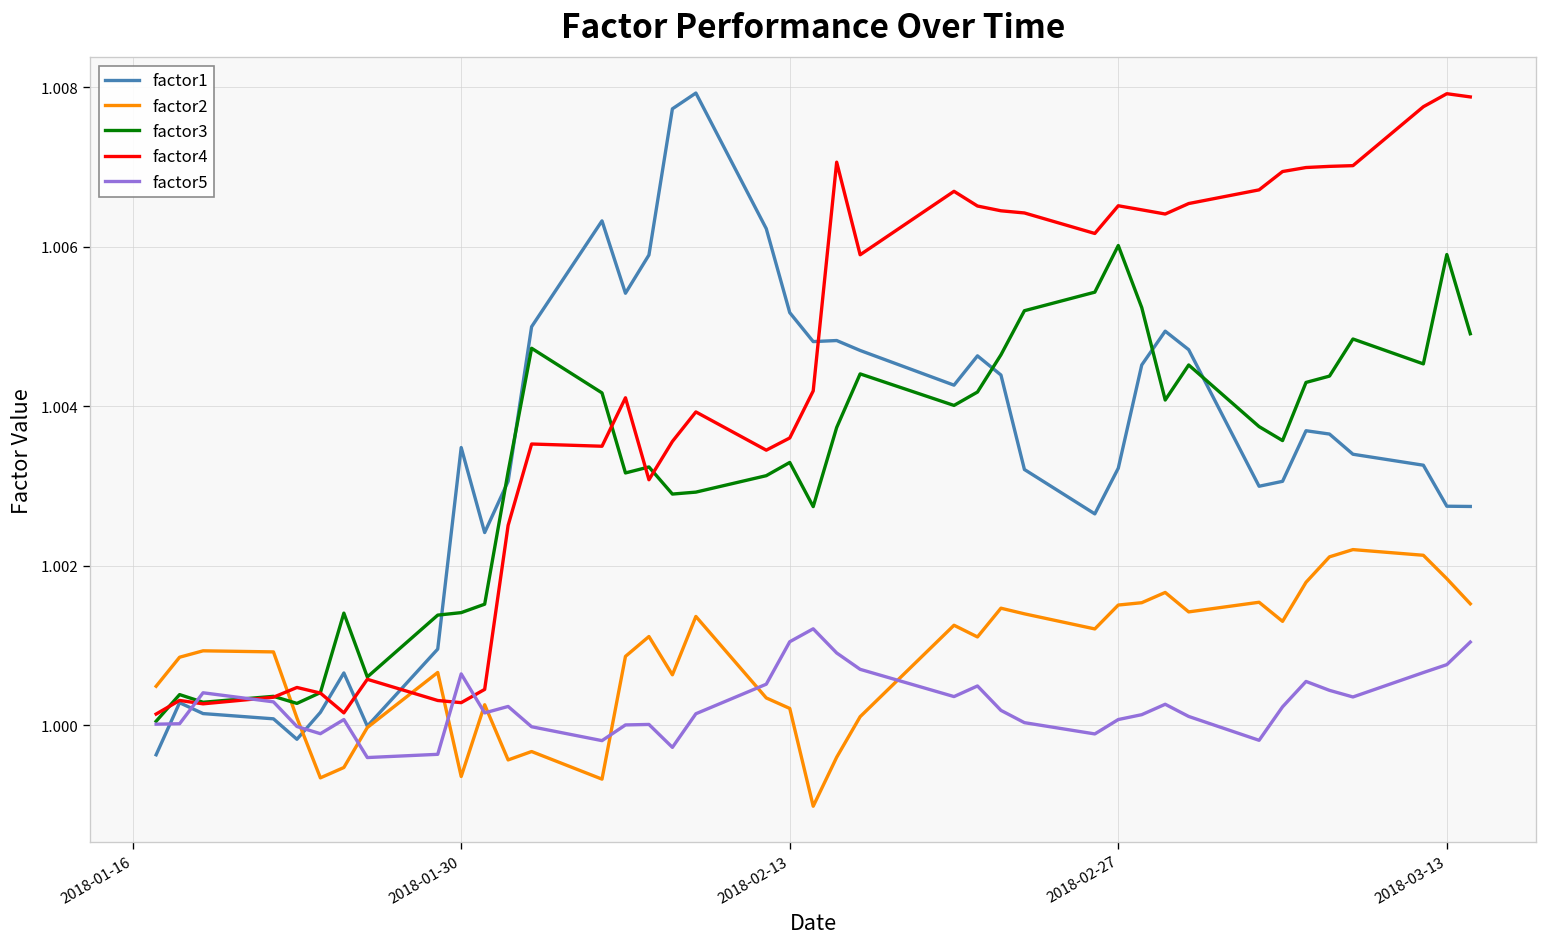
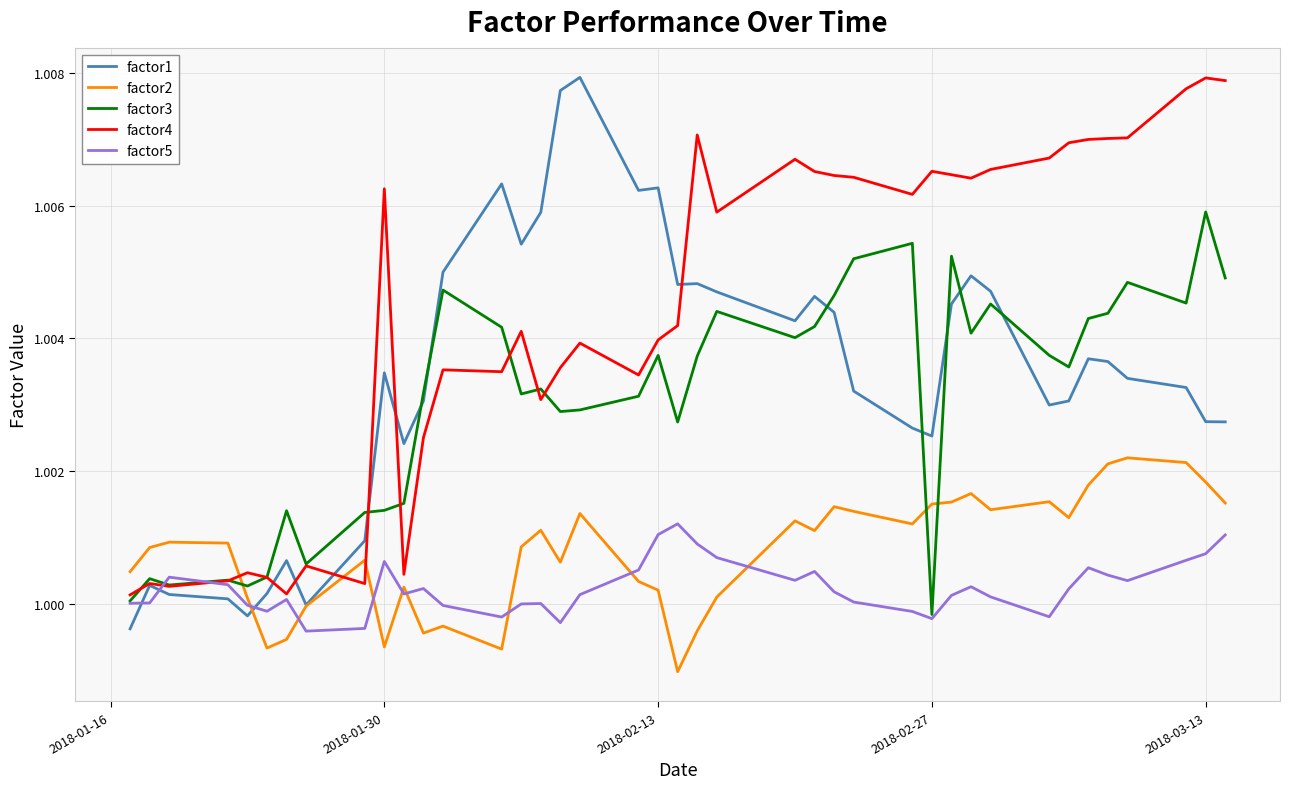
  {
    "factor1": {
      "2018-01-30": 1.0035,
-     "2018-02-13": 1.0052,
-     "2018-02-27": 1.0032,
+     "2018-02-13": 1.0063,
+     "2018-02-27": 1.0025,
      "2018-03-13": 1.0027
    },
    "factor2": {
      "2018-01-30": 0.9994,
      "2018-02-13": 1.0002,
      "2018-02-27": 1.0015,
      "2018-03-13": 1.0018
    },
    "factor3": {
      "2018-01-30": 1.0014,
-     "2018-02-13": 1.0033,
-     "2018-02-27": 1.0060,
+     "2018-02-13": 1.0037,
+     "2018-02-27": 0.9998,
      "2018-03-13": 1.0059
    },
    "factor4": {
-     "2018-01-30": 1.0003,
-     "2018-02-13": 1.0036,
+     "2018-01-30": 1.0063,
+     "2018-02-13": 1.0040,
      "2018-02-27": 1.0065,
      "2018-03-13": 1.0079
    },
    "factor5": {
      "2018-01-30": 1.0006,
      "2018-02-13": 1.0010,
-     "2018-02-27": 1.0001,
+     "2018-02-27": 0.9998,
      "2018-03-13": 1.0008
    }
  }
